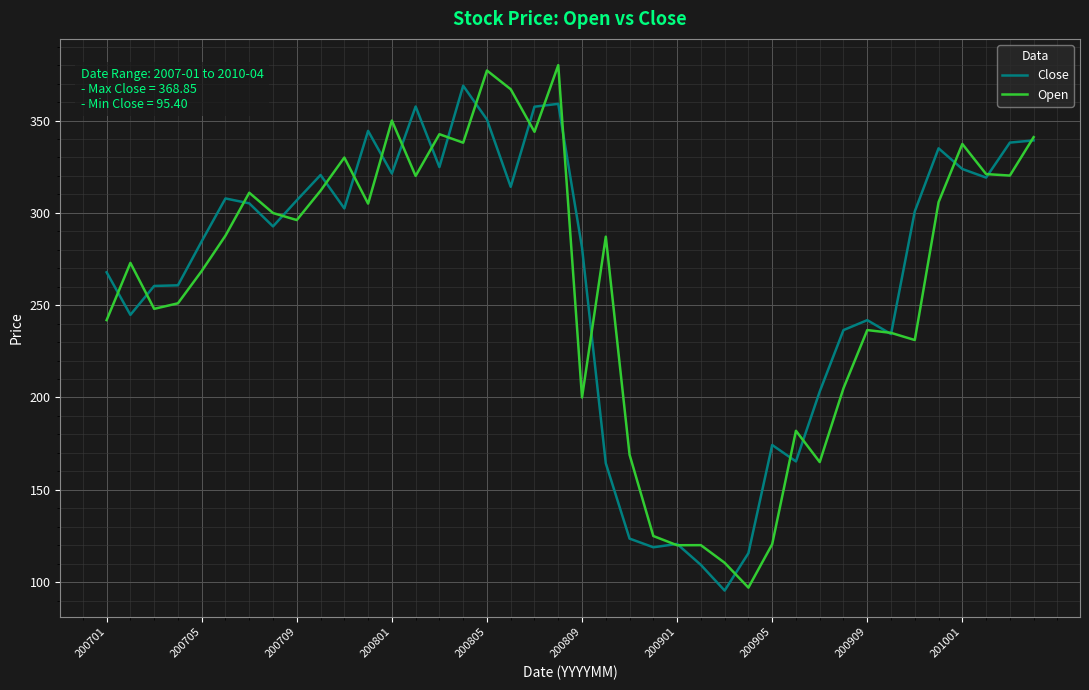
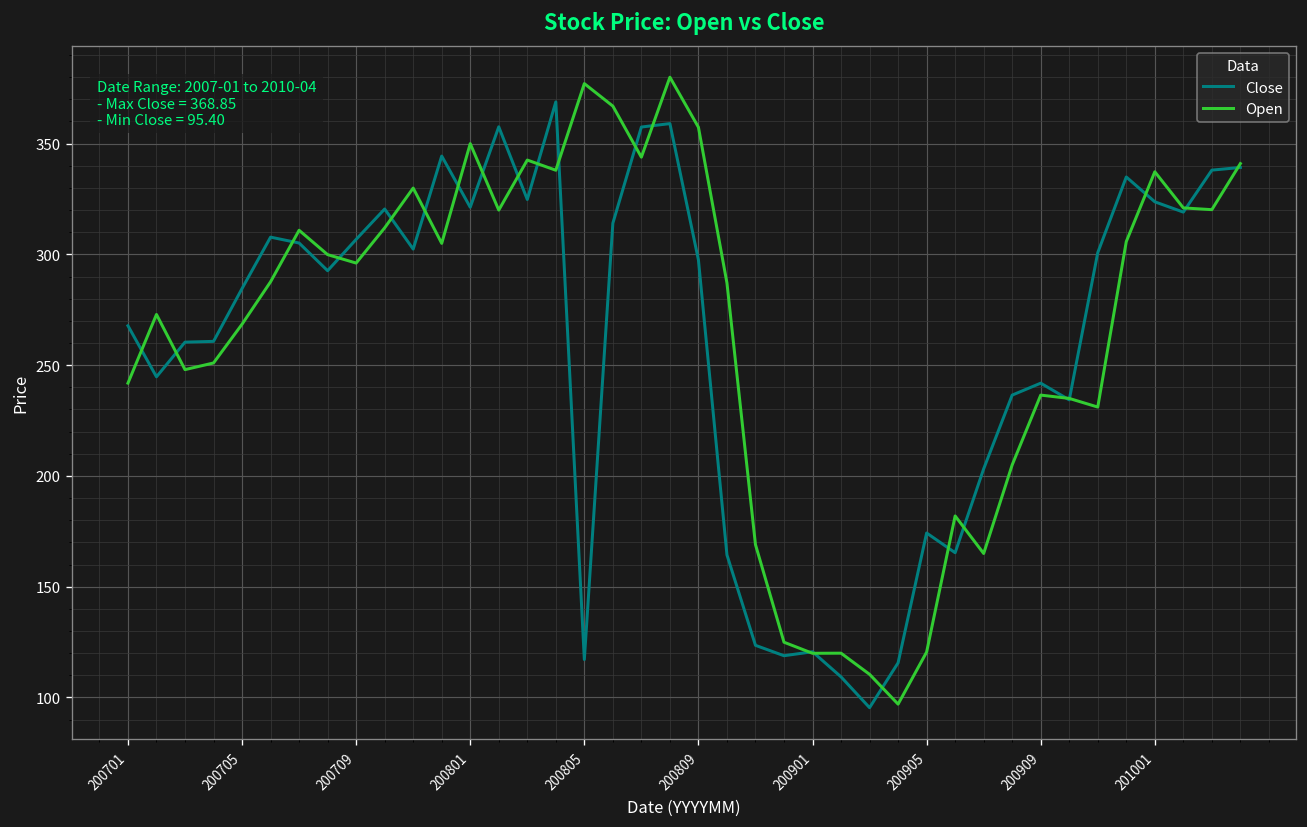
  {
    "Close": {
      "200701": 268,
      "200705": 285,
      "200709": 307,
      "200801": 321,
-     "200805": 351,
-     "200809": 281,
+     "200805": 117,
+     "200809": 298,
      "200905": 174,
      "200909": 242,
      "201001": 324
    },
    "Open": {
      "200701": 242,
      "200705": 269,
      "200709": 296,
      "200801": 350,
      "200805": 377,
-     "200809": 200,
+     "200809": 357,
      "200905": 121,
      "200909": 237,
      "201001": 337
    }
  }
